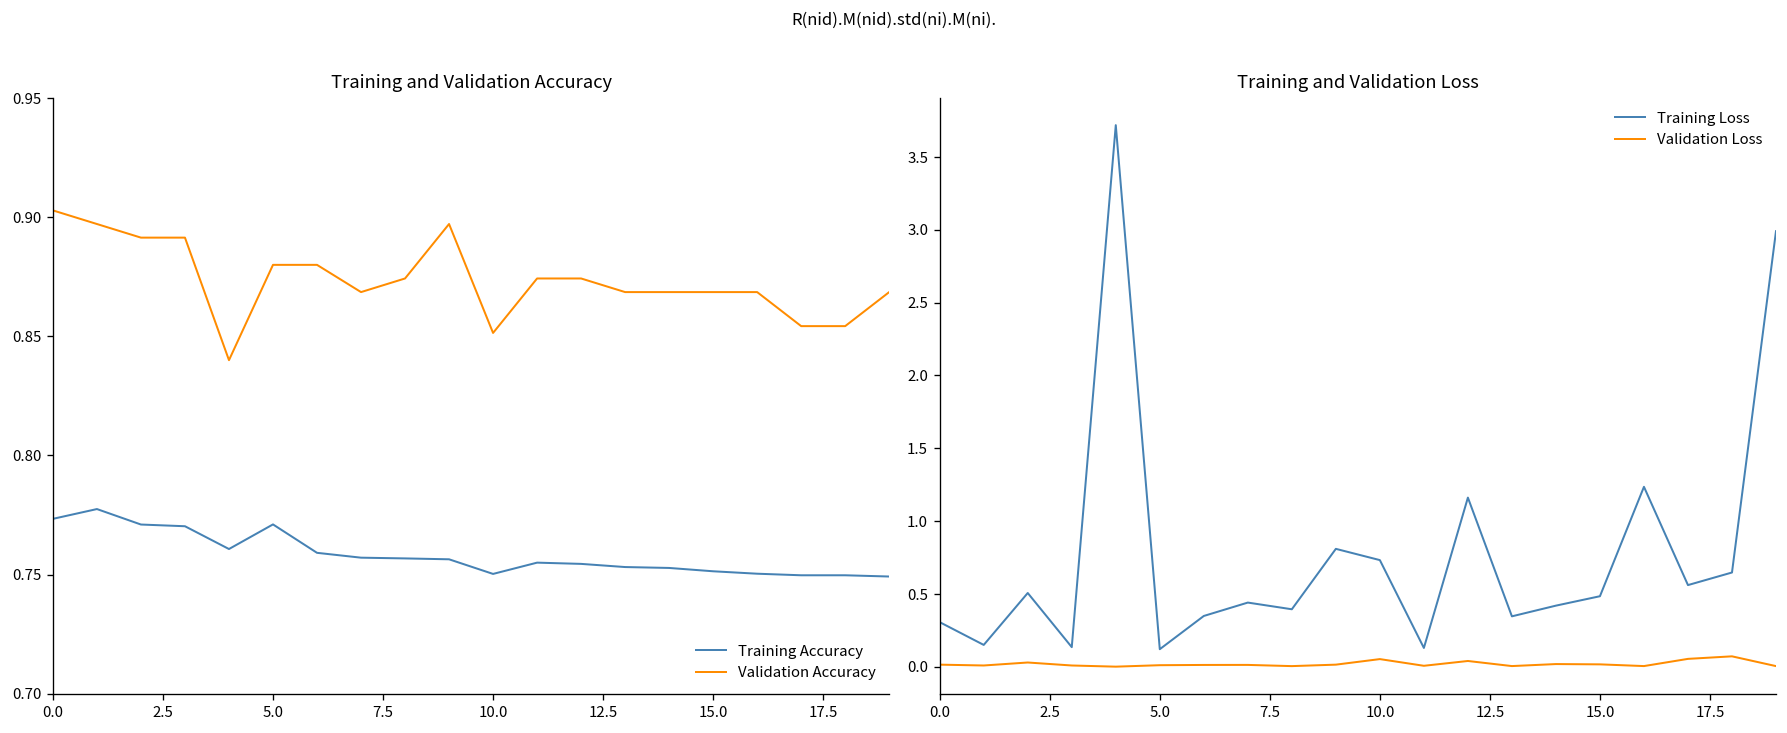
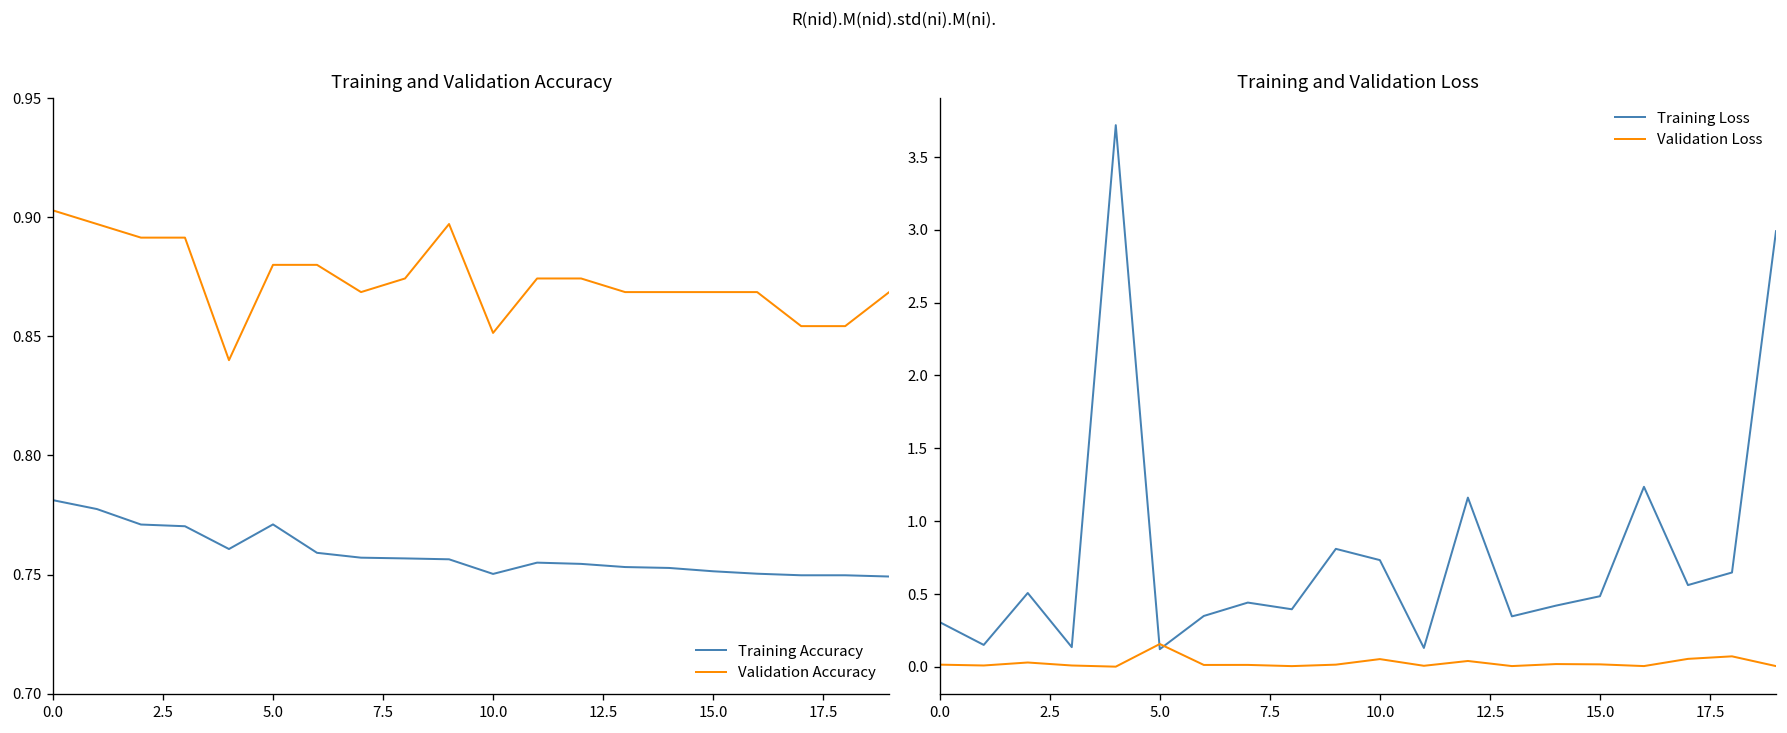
  {
    "Training and Validation Accuracy": {
      "Training Accuracy": {
-       "0.0": 0.773,
+       "0.0": 0.781,
        "5.0": 0.771,
        "10.0": 0.750,
        "15.0": 0.751
      },
      "Validation Accuracy": {
        "0.0": 0.903,
        "5.0": 0.880,
        "10.0": 0.851,
        "15.0": 0.869
      }
    },
    "Training and Validation Loss": {
      "Training Loss": {
        "0.0": 0.31,
        "5.0": 0.12,
        "10.0": 0.73,
        "15.0": 0.48
      },
      "Validation Loss": {
        "0.0": 0.01,
-       "5.0": 0.01,
+       "5.0": 0.16,
        "10.0": 0.05,
        "15.0": 0.02
      }
    }
  }
